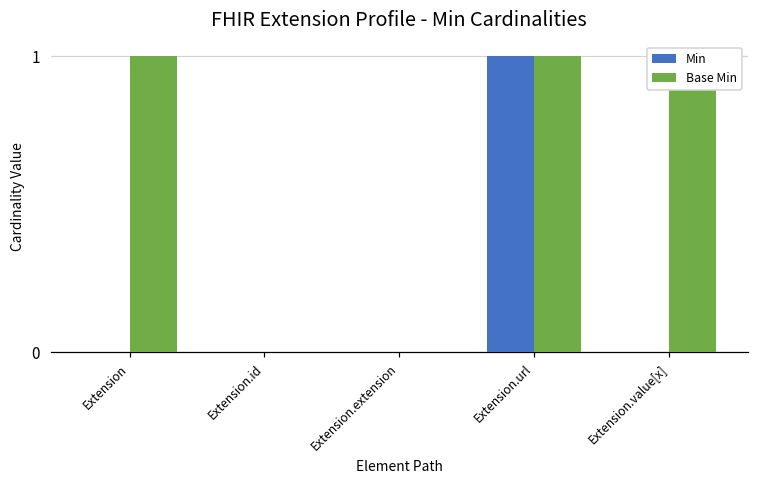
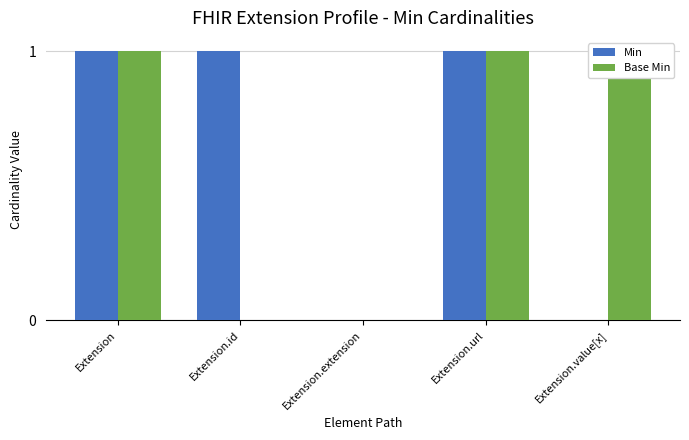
  {
    "Min": {
-     "Extension": 0,
-     "Extension.id": 0,
+     "Extension": 1,
+     "Extension.id": 1,
      "Extension.extension": 0,
      "Extension.url": 1,
      "Extension.value[x]": 0
    },
    "Base Min": {
      "Extension": 1,
      "Extension.id": 0,
      "Extension.extension": 0,
      "Extension.url": 1
    }
  }
